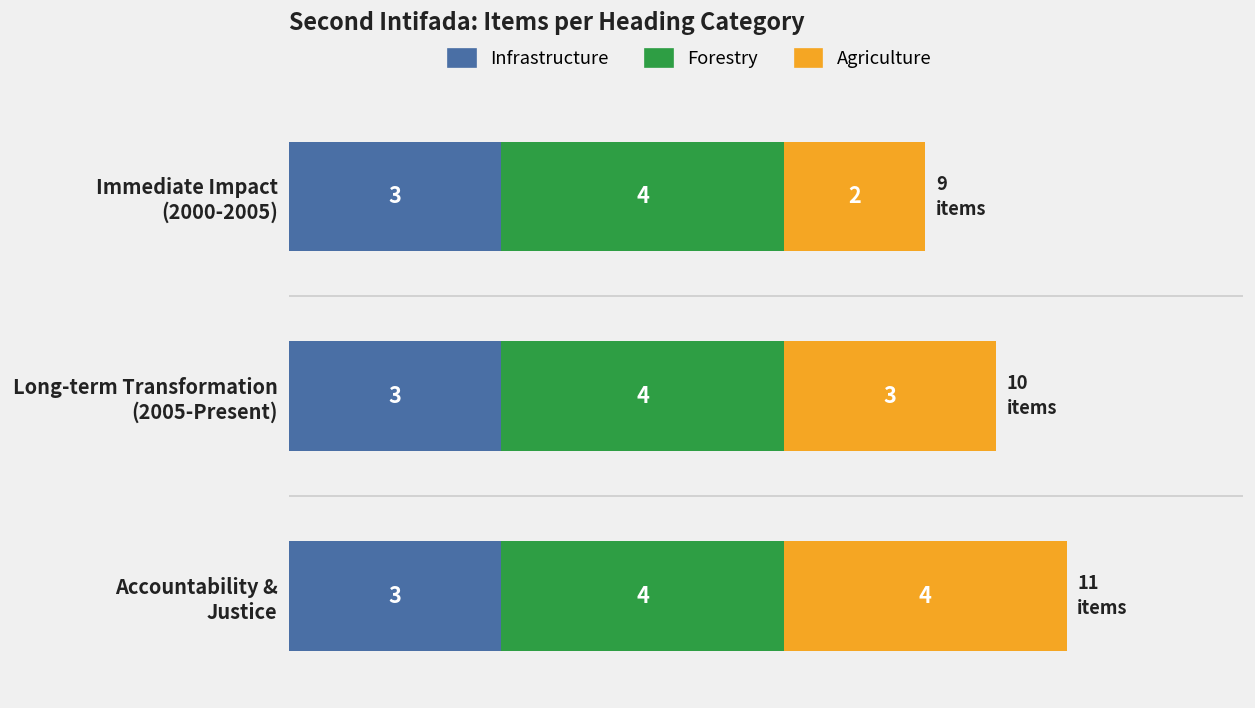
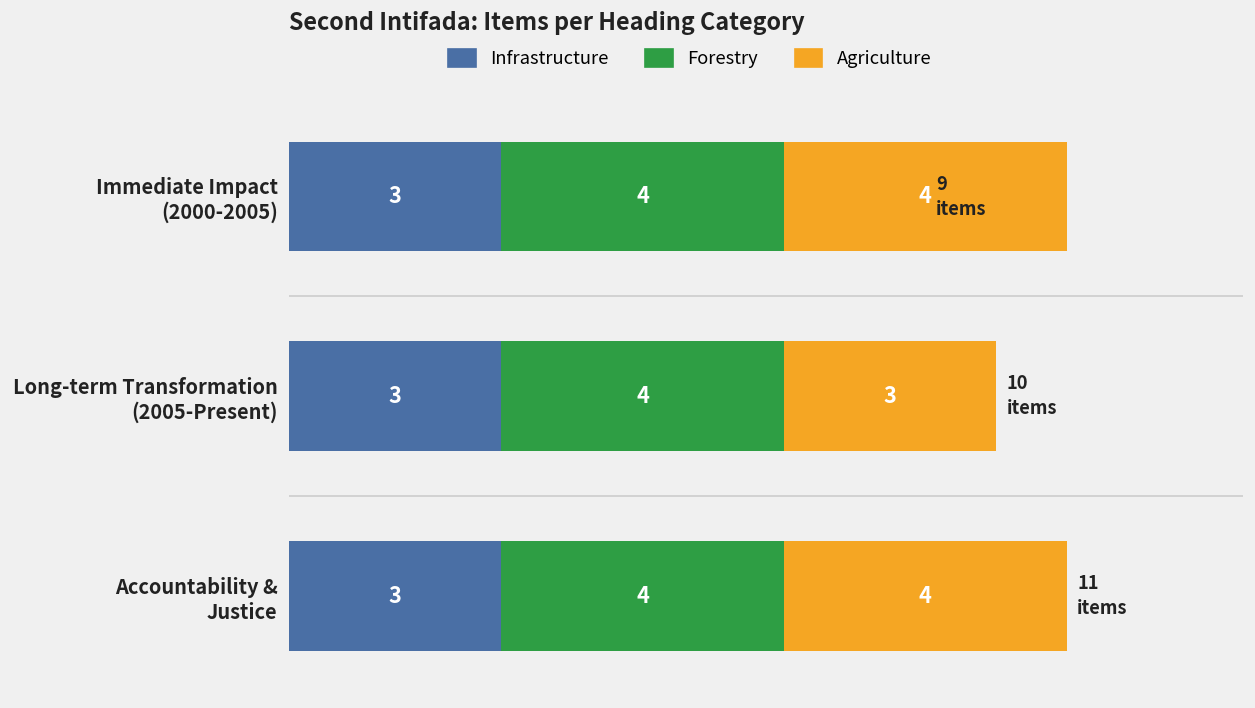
  {
    "Infrastructure": {
      "Immediate Impact (2000-2005)": 3,
      "Long-term Transformation (2005-Present)": 3,
      "Accountability & Justice": 3
    },
    "Forestry": {
      "Immediate Impact (2000-2005)": 4,
      "Long-term Transformation (2005-Present)": 4,
      "Accountability & Justice": 4
    },
    "Agriculture": {
-     "Immediate Impact (2000-2005)": 2,
+     "Immediate Impact (2000-2005)": 4,
      "Long-term Transformation (2005-Present)": 3,
      "Accountability & Justice": 4
    }
  }
